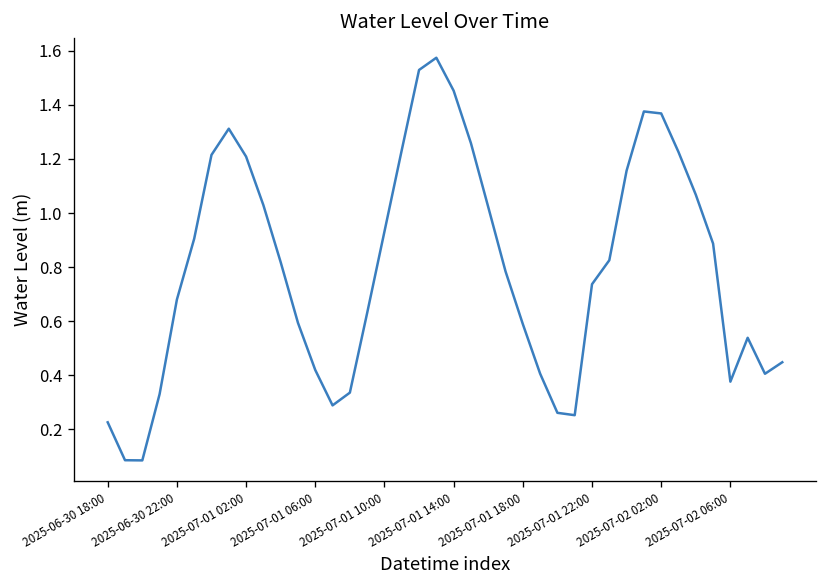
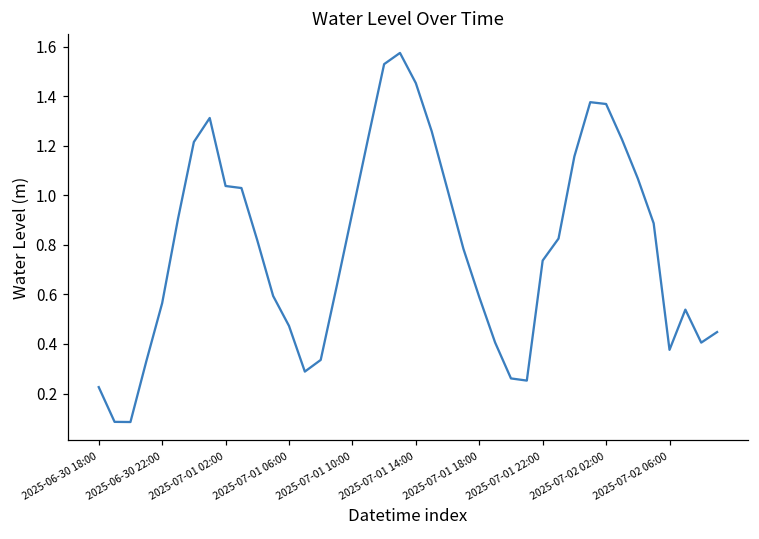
  {
    "2025-06-30 18:00": 0.23,
-   "2025-06-30 22:00": 0.68,
-   "2025-07-01 02:00": 1.21,
-   "2025-07-01 06:00": 0.42,
+   "2025-06-30 22:00": 0.56,
+   "2025-07-01 02:00": 1.04,
+   "2025-07-01 06:00": 0.47,
    "2025-07-01 10:00": 0.93,
    "2025-07-01 14:00": 1.45,
    "2025-07-01 18:00": 0.59,
    "2025-07-01 22:00": 0.74,
    "2025-07-02 02:00": 1.37,
    "2025-07-02 06:00": 0.38
  }
